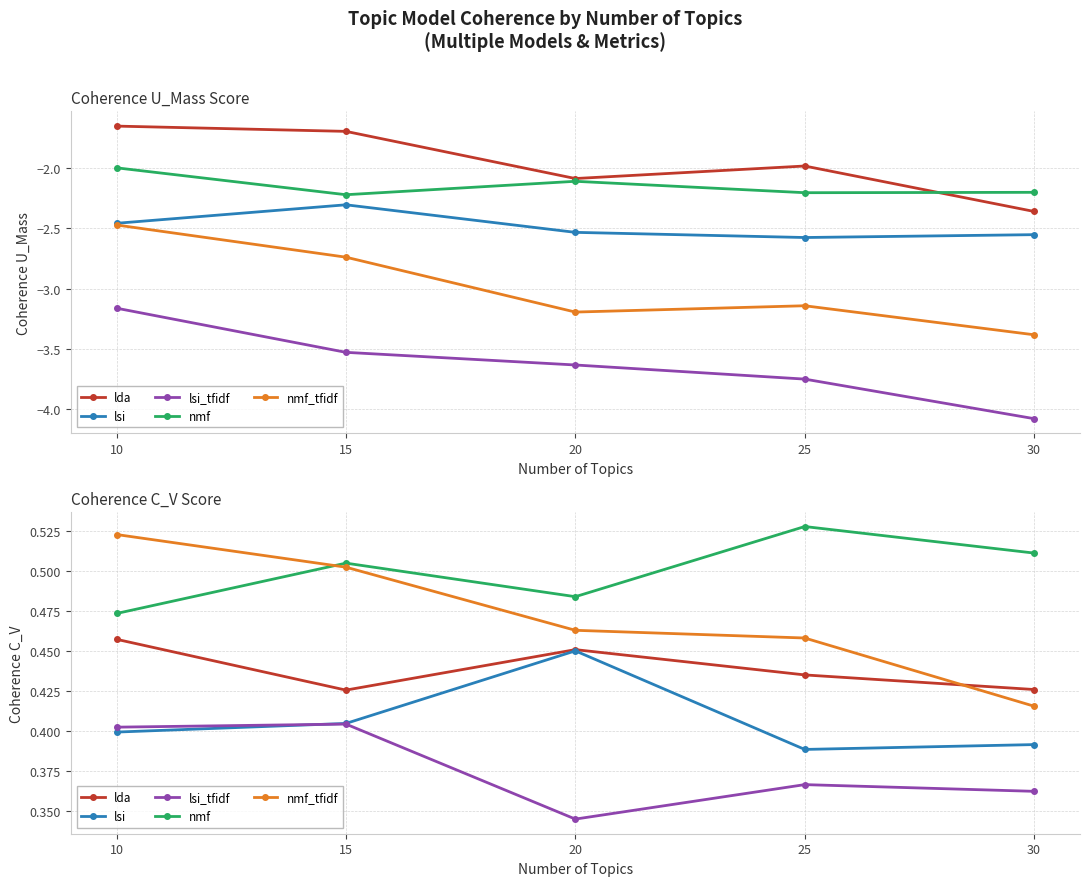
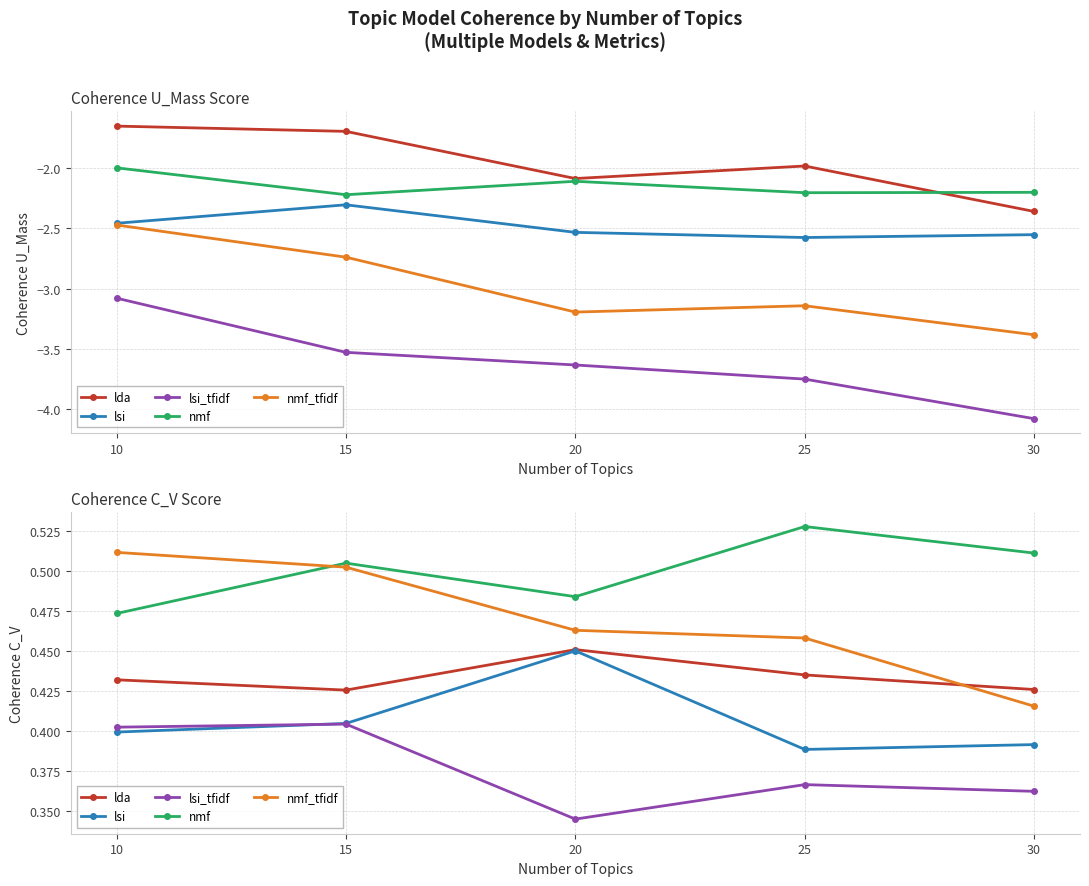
  {
    "Coherence U_Mass Score": {
      "lda": {
        "10": -1.65,
        "15": -1.69,
        "20": -2.08,
        "25": -1.98,
        "30": -2.36
      },
      "lsi": {
        "15": -2.30,
        "20": -2.53,
        "25": -2.58,
        "30": -2.55
      },
      "lsi_tfidf": {
-       "10": -3.16,
+       "10": -3.08,
        "15": -3.53,
        "20": -3.64,
        "25": -3.75,
        "30": -4.08
      },
      "nmf": {
        "10": -2.00,
        "15": -2.22,
        "20": -2.11,
        "25": -2.20,
        "30": -2.20
      },
      "nmf_tfidf": {
        "15": -2.74,
        "20": -3.20,
        "25": -3.14,
        "30": -3.39
      }
    },
    "Coherence C_V Score": {
      "lda": {
-       "10": 0.457,
+       "10": 0.432,
        "15": 0.425,
        "25": 0.435,
        "30": 0.426
      },
      "lsi": {
        "10": 0.399,
        "25": 0.388,
        "30": 0.391
      },
      "lsi_tfidf": {
        "10": 0.402,
        "20": 0.345,
        "25": 0.366,
        "30": 0.362
      },
      "nmf": {
        "10": 0.473,
        "15": 0.505,
        "20": 0.484,
        "25": 0.528,
        "30": 0.511
      },
      "nmf_tfidf": {
-       "10": 0.523,
+       "10": 0.511,
        "15": 0.502,
        "20": 0.463,
        "25": 0.458,
        "30": 0.415
      }
    }
  }
